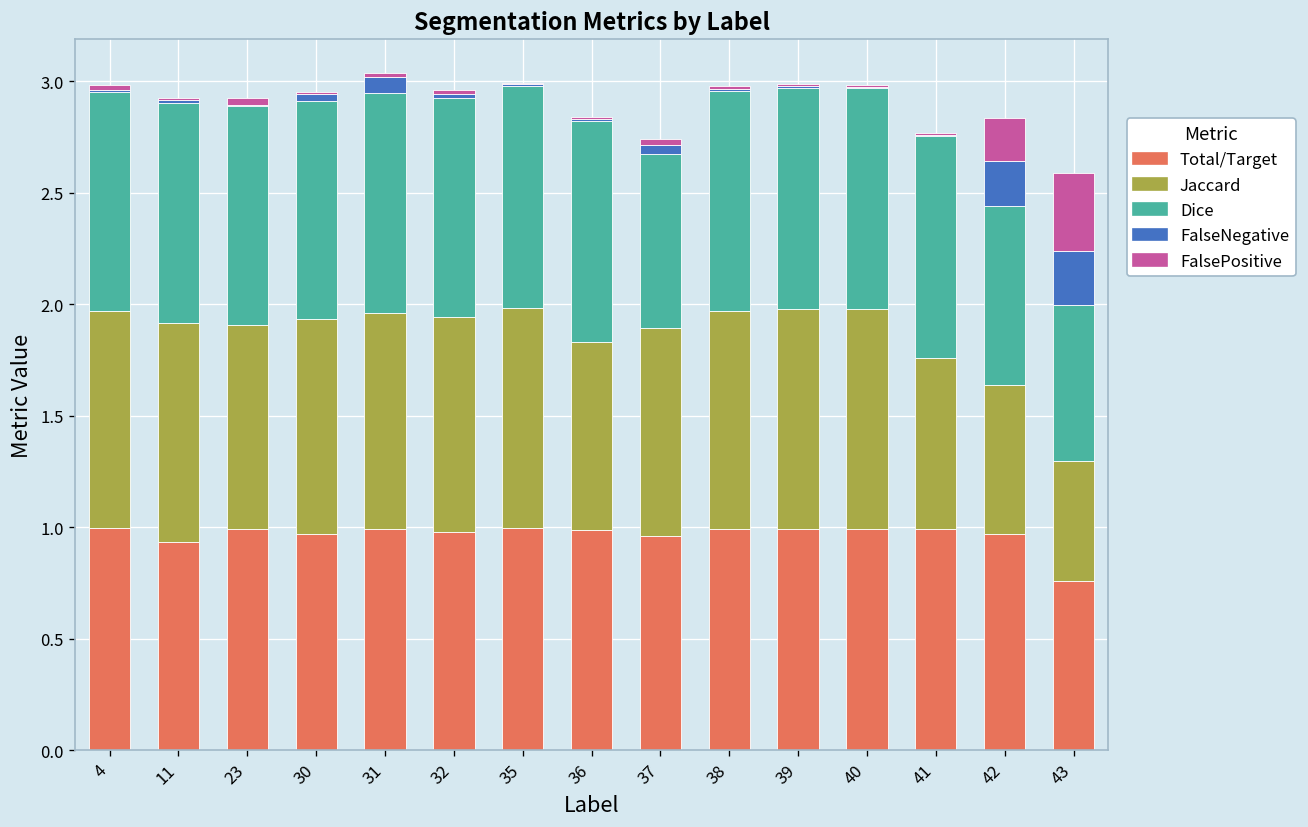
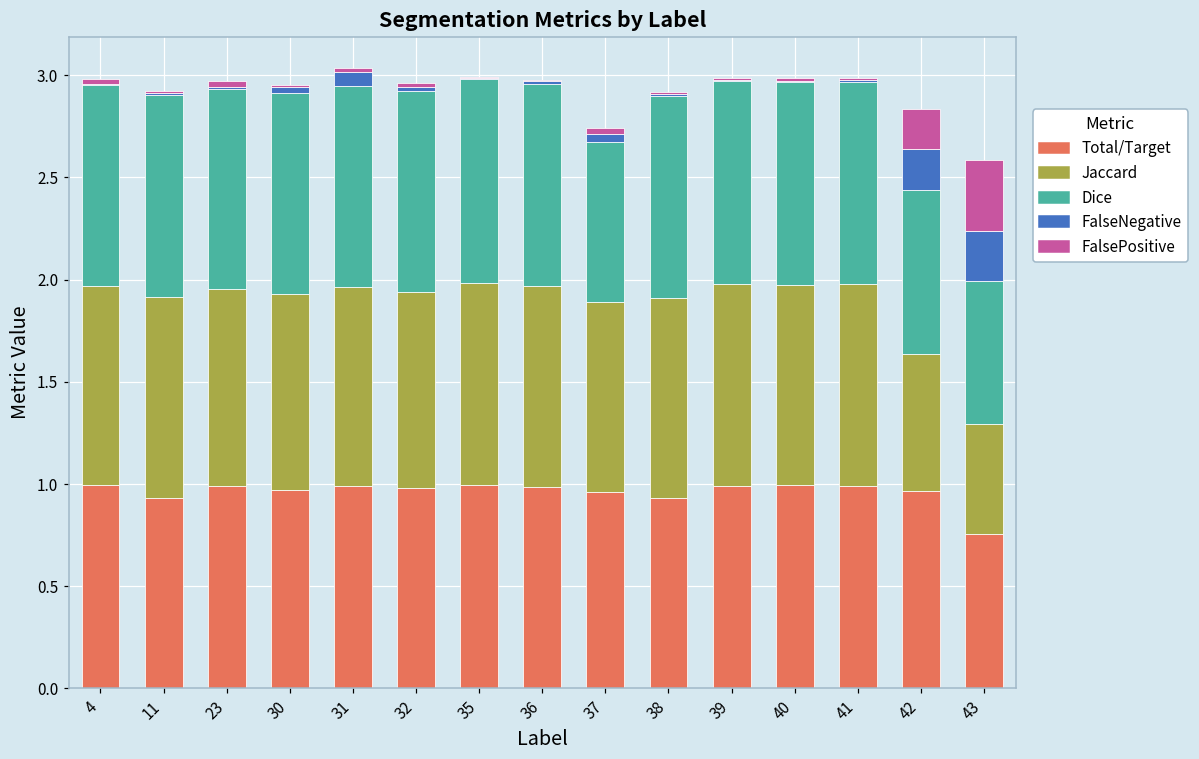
  {
    "Total/Target": {
      "4": 0.99,
      "11": 0.93,
      "23": 0.99,
      "30": 0.97,
      "31": 0.99,
      "32": 0.98,
      "35": 0.99,
      "36": 0.99,
      "37": 0.96,
-     "38": 0.99,
+     "38": 0.93,
      "39": 0.99,
      "40": 0.99,
      "41": 0.99,
      "42": 0.97,
      "43": 0.76
    },
    "Jaccard": {
      "4": 0.97,
      "11": 0.98,
-     "23": 0.91,
+     "23": 0.96,
      "30": 0.96,
      "31": 0.97,
      "32": 0.96,
      "35": 0.99,
-     "36": 0.84,
+     "36": 0.98,
      "37": 0.93,
      "38": 0.98,
      "39": 0.99,
      "40": 0.98,
-     "41": 0.77,
+     "41": 0.98,
      "42": 0.67,
      "43": 0.54
    },
    "Dice": {
      "4": 0.99,
      "11": 0.99,
      "23": 0.98,
      "30": 0.98,
      "31": 0.99,
      "32": 0.98,
      "35": 1.00,
      "36": 0.99,
      "37": 0.78,
      "38": 0.99,
      "39": 0.99,
      "40": 0.99,
      "41": 0.99,
      "42": 0.80,
      "43": 0.70
    },
    "FalseNegative": {
      "30": 0.03,
      "31": 0.07,
      "32": 0.02,
      "37": 0.04,
      "42": 0.20,
      "43": 0.24
    },
    "FalsePositive": {
      "4": 0.02,
      "23": 0.03,
      "31": 0.02,
      "32": 0.02,
      "37": 0.03,
      "42": 0.19,
      "43": 0.35
    }
  }
